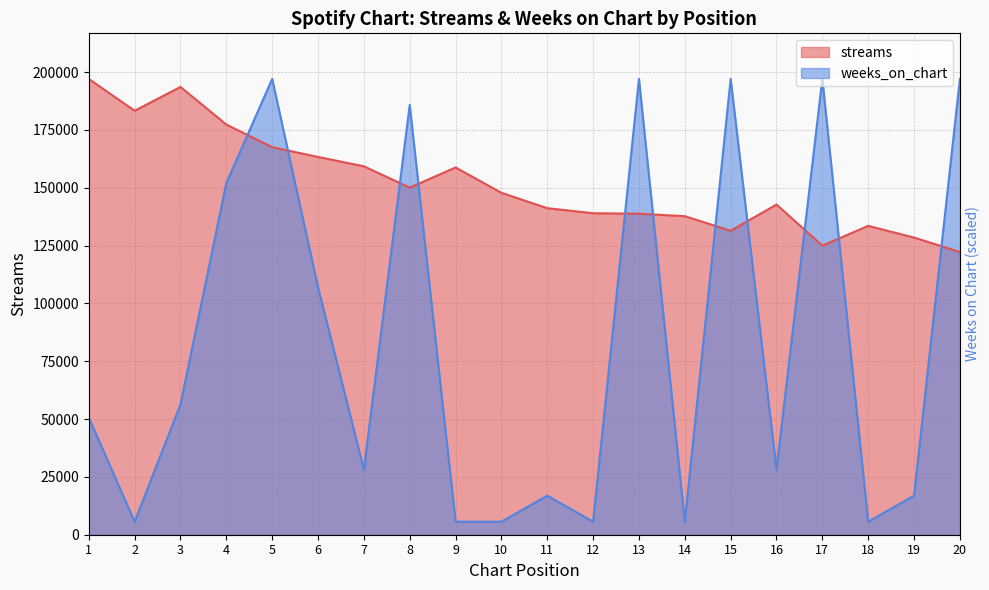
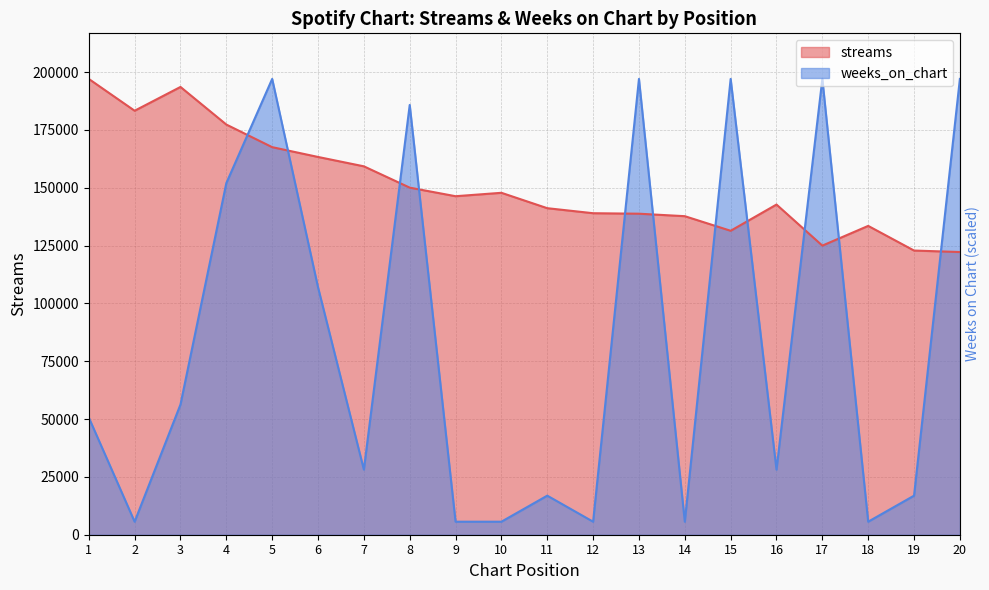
  {
    "streams": {
      "1": 197000,
      "2": 183000,
      "3": 194000,
      "4": 177000,
      "5": 168000,
      "6": 163000,
      "7": 159000,
      "8": 150000,
-     "9": 159000,
+     "9": 146000,
      "10": 148000,
      "11": 141000,
      "12": 139000,
      "13": 139000,
      "14": 138000,
      "15": 131000,
      "16": 143000,
      "17": 125000,
      "18": 134000,
-     "19": 128000,
+     "19": 123000,
      "20": 122000
    },
    "weeks_on_chart": {
      "1": 51000,
      "2": 6000,
      "3": 56000,
      "4": 152000,
      "5": 197000,
      "6": 107000,
      "7": 28000,
      "8": 186000,
      "9": 6000,
      "10": 6000,
      "11": 17000,
      "12": 6000,
      "13": 197000,
      "14": 6000,
      "15": 197000,
      "16": 28000,
      "18": 6000,
      "19": 17000,
      "20": 197000
    }
  }
